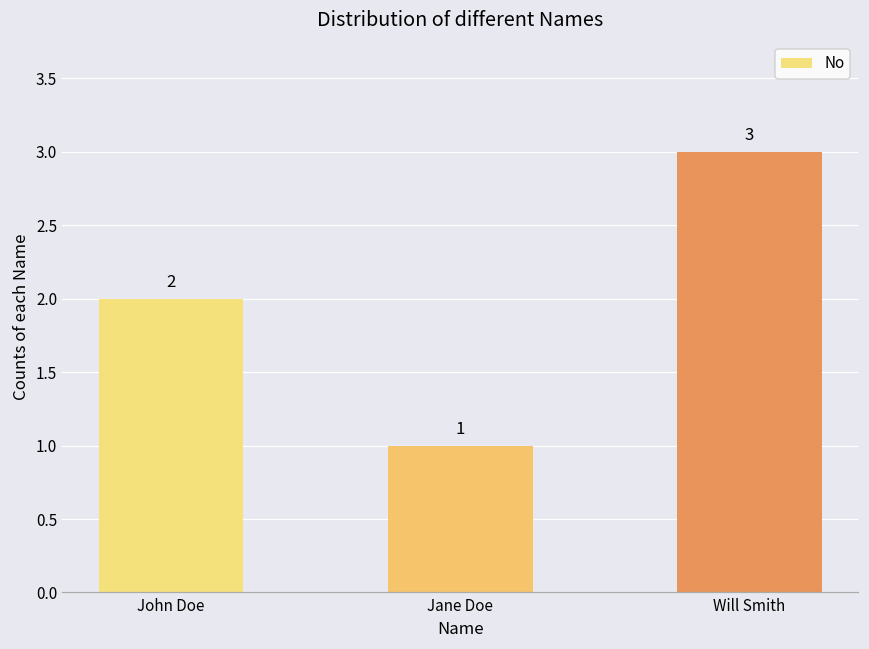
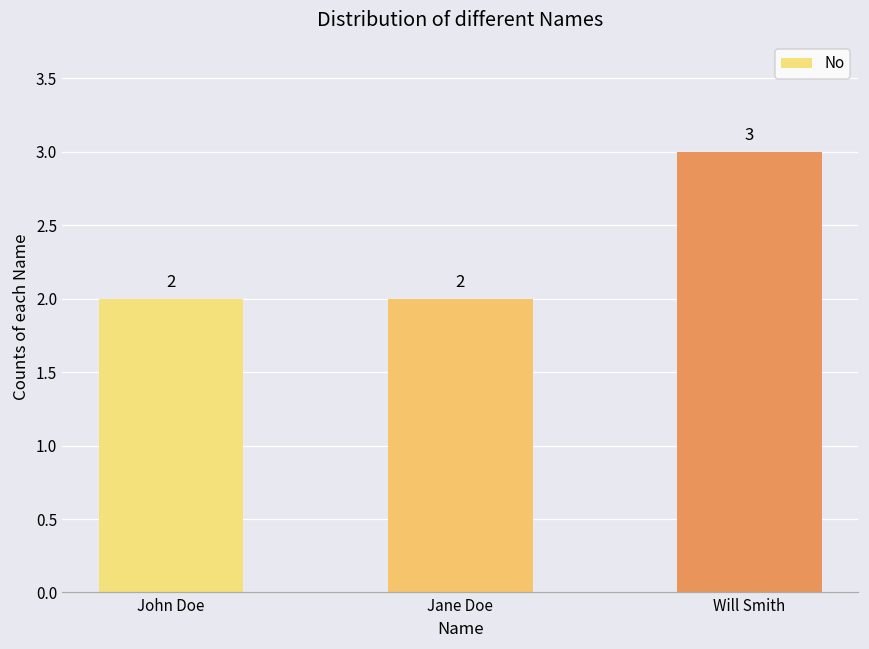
  {
    "John Doe": 2,
-   "Jane Doe": 1,
+   "Jane Doe": 2,
    "Will Smith": 3
  }
